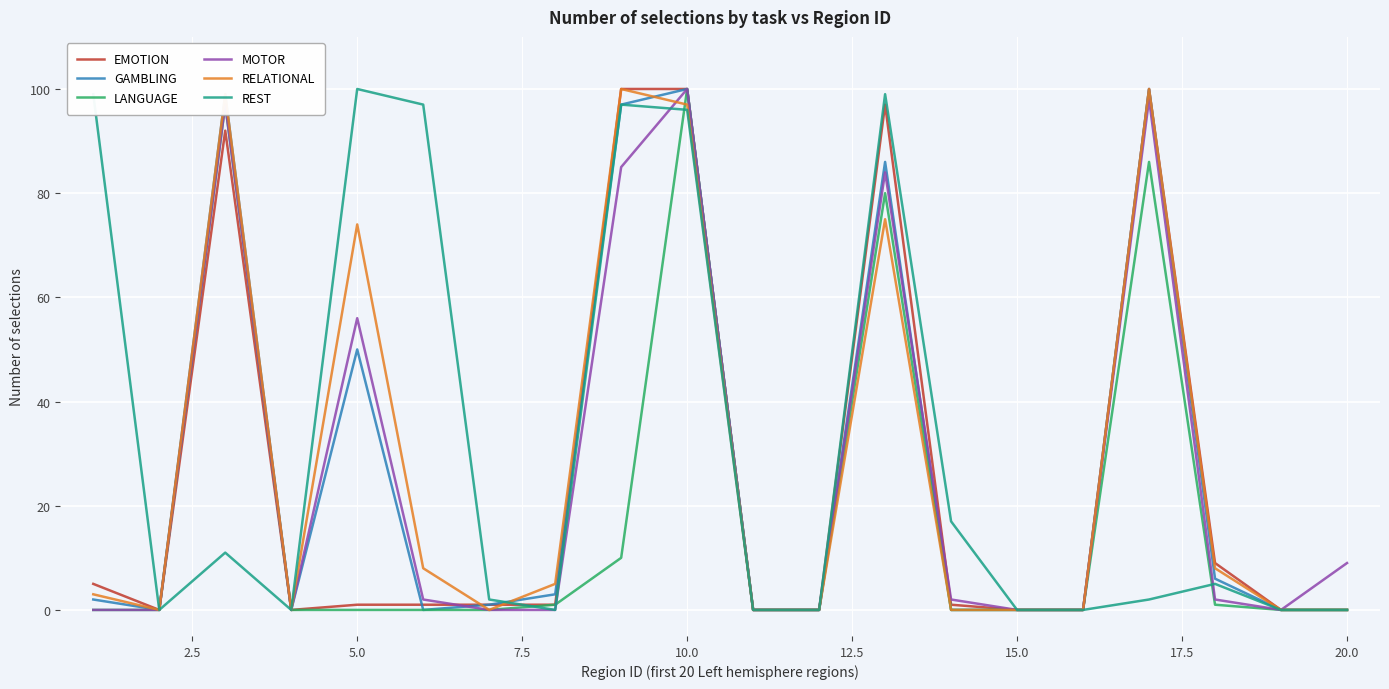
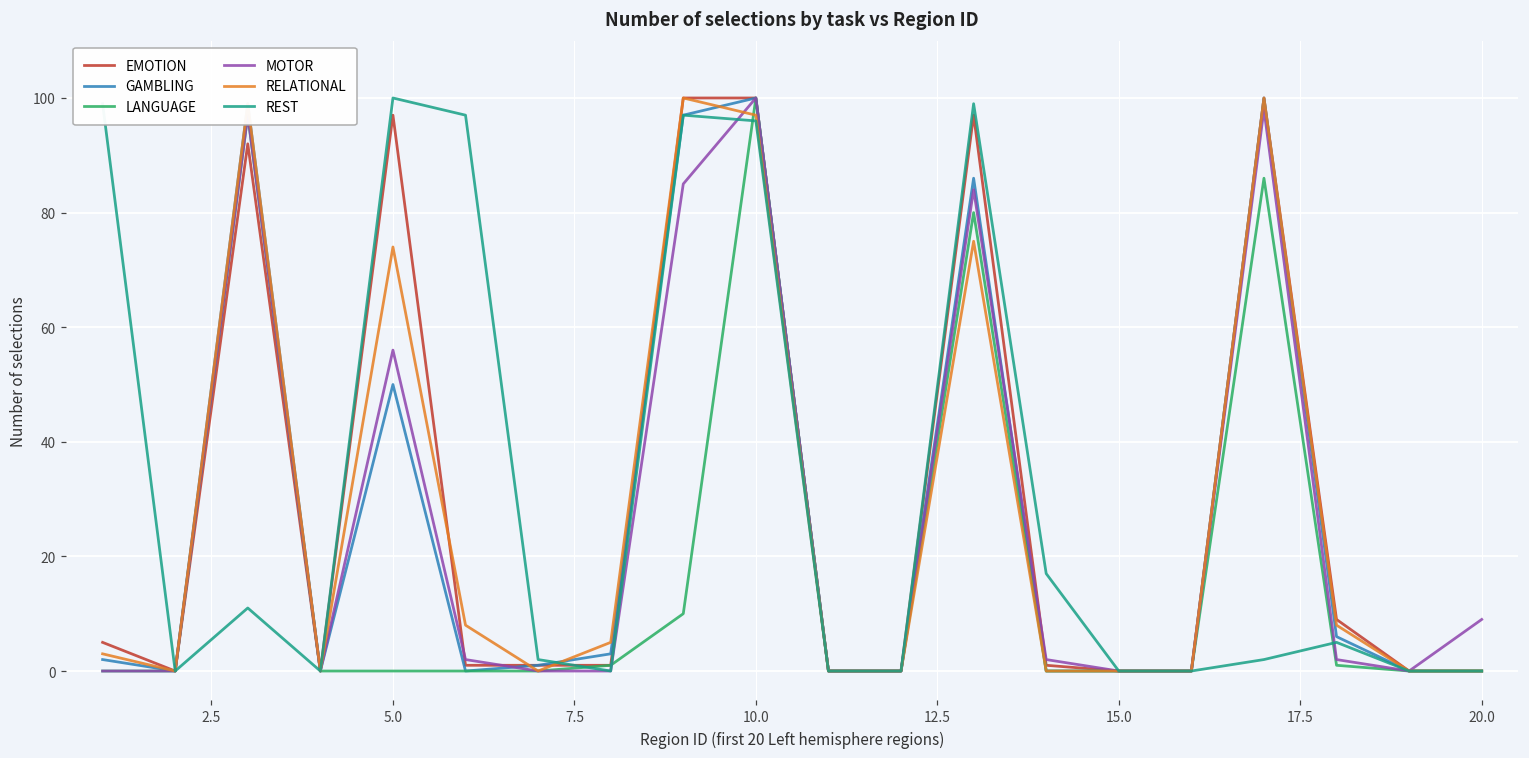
  {
    "EMOTION": {
-     "5.0": 1
+     "5.0": 97
    },
    "GAMBLING": {
      "5.0": 50
    },
    "MOTOR": {
      "5.0": 56,
      "20.0": 9
    },
    "RELATIONAL": {
      "5.0": 74,
      "10.0": 97
    }
  }
